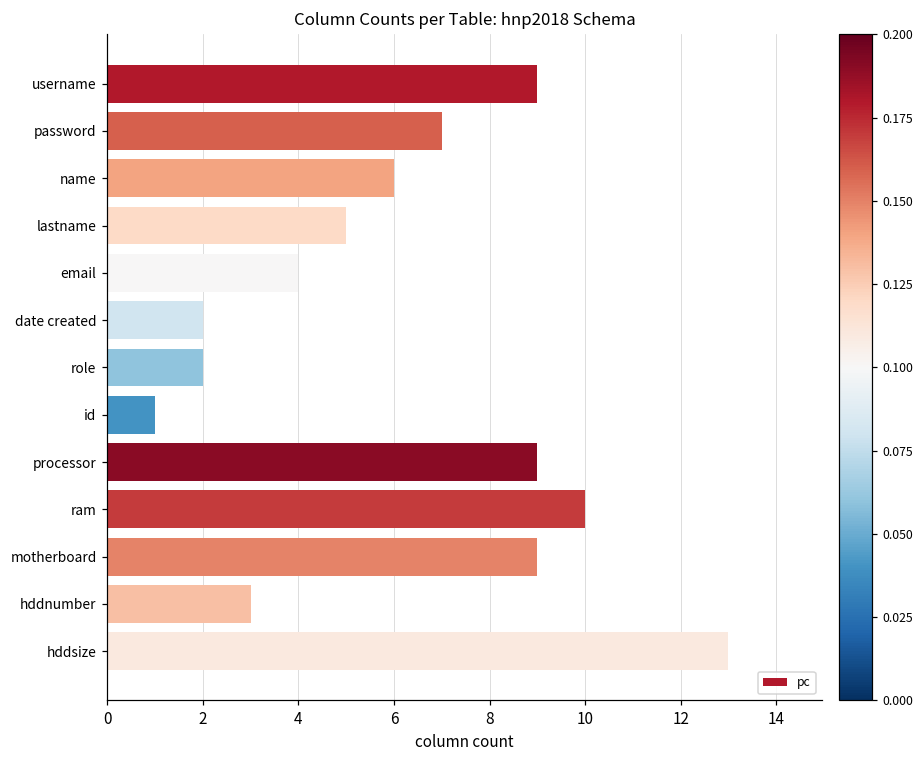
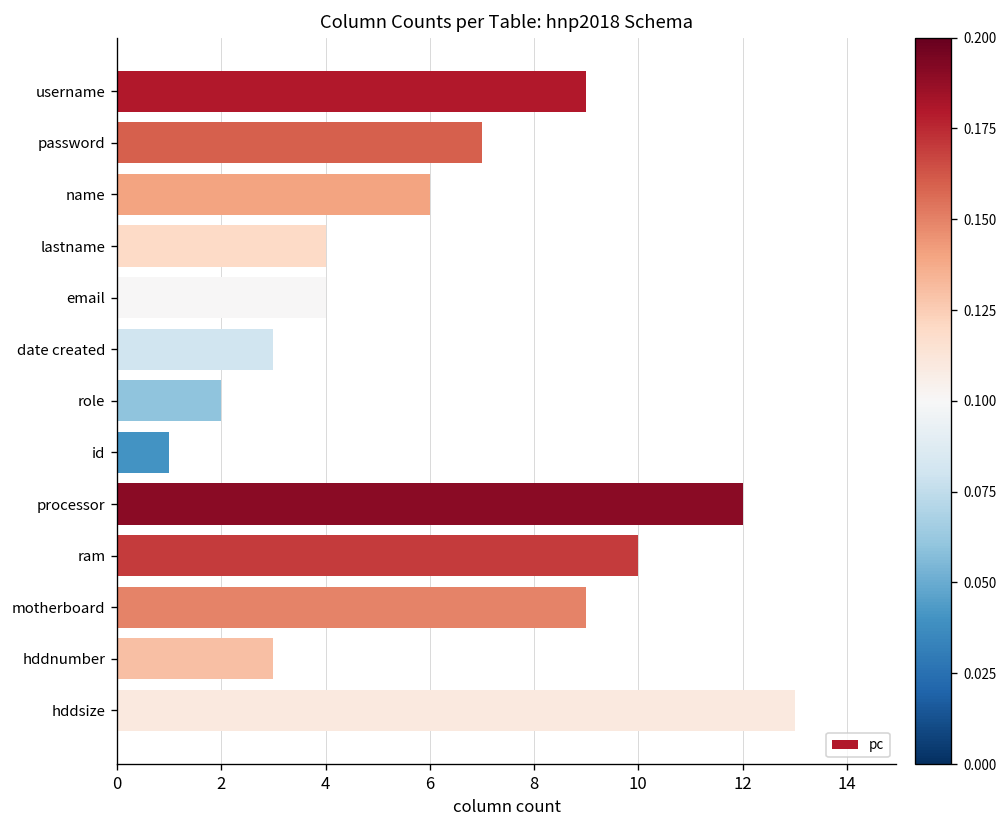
  {
    "username": 9,
    "password": 7,
    "name": 6,
-   "lastname": 5,
+   "lastname": 4,
    "email": 4,
-   "date created": 2,
+   "date created": 3,
    "role": 2,
    "id": 1,
-   "processor": 9,
+   "processor": 12,
    "ram": 10,
    "motherboard": 9,
    "hddnumber": 3,
    "hddsize": 13
  }
